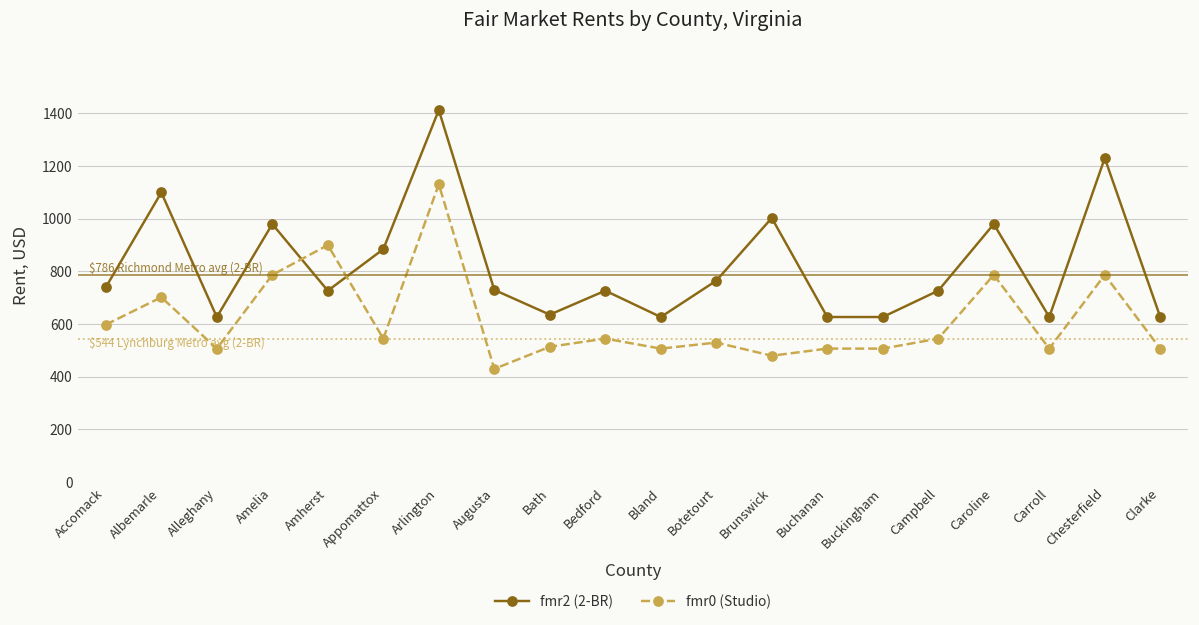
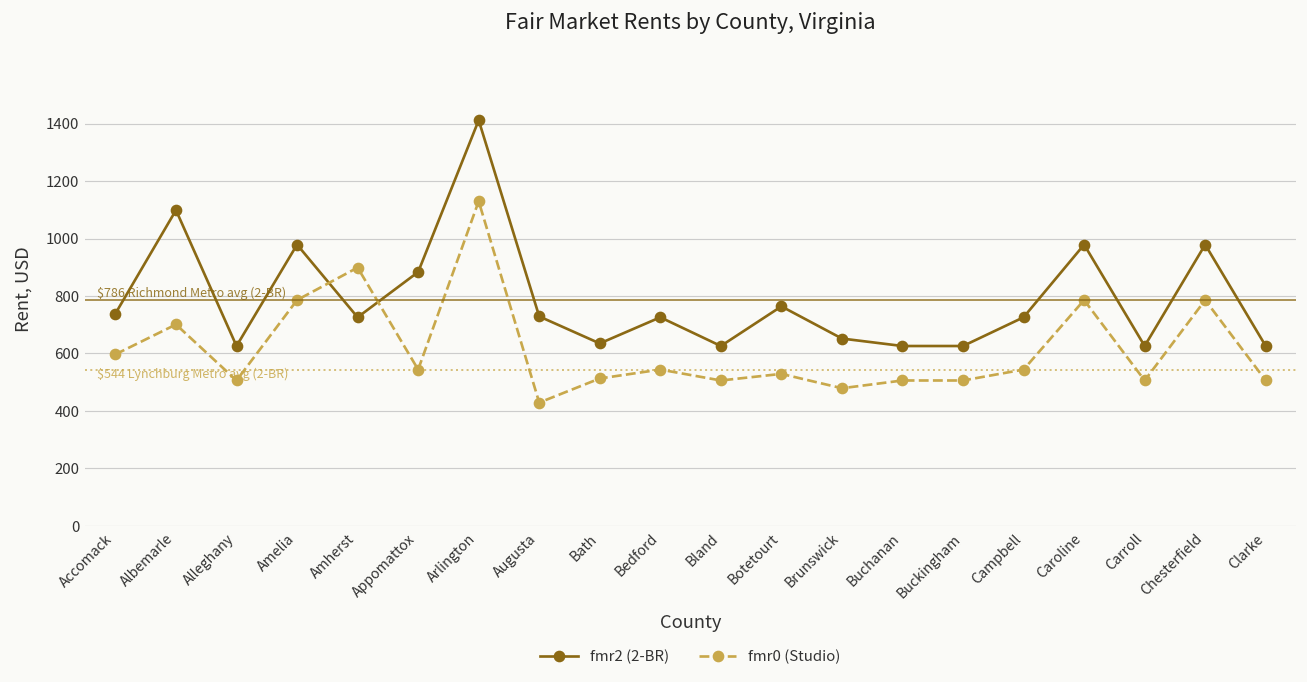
  {
    "fmr2 (2-BR)": {
      "Accomack": "740",
      "Albemarle": "1100",
      "Alleghany": "630",
      "Amelia": "980",
      "Amherst": "730",
      "Appomattox": "880",
      "Arlington": "1410",
      "Augusta": "730",
      "Bath": "640",
      "Bedford": "730",
      "Bland": "630",
      "Botetourt": "760",
-     "Brunswick": "1000",
+     "Brunswick": "650",
      "Buchanan": "630",
      "Buckingham": "630",
      "Campbell": "730",
      "Caroline": "980",
      "Carroll": "630",
-     "Chesterfield": "1230",
+     "Chesterfield": "980",
      "Clarke": "630"
    },
    "fmr0 (Studio)": {
      "Amelia": "$786"
    }
  }
